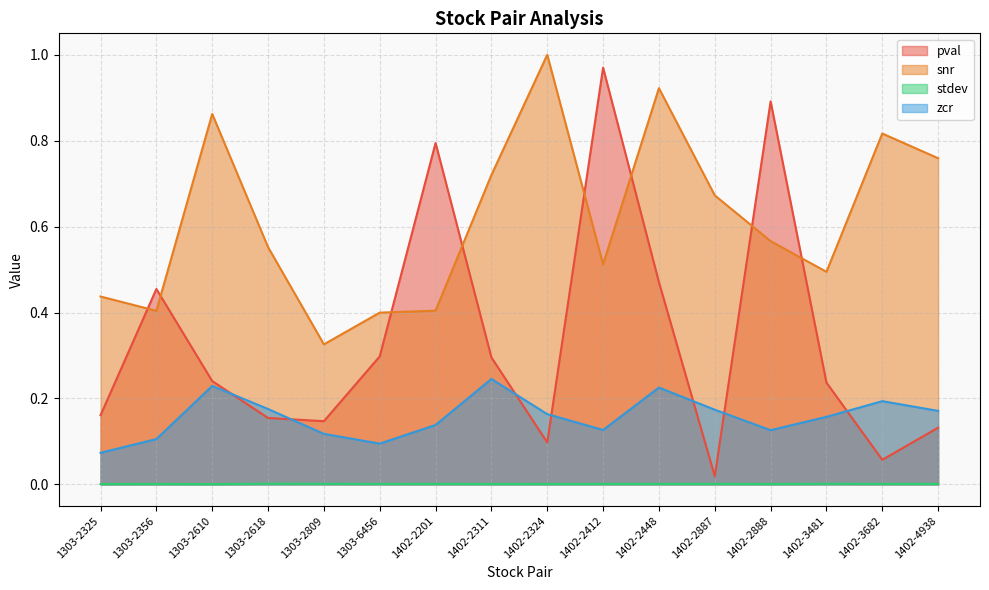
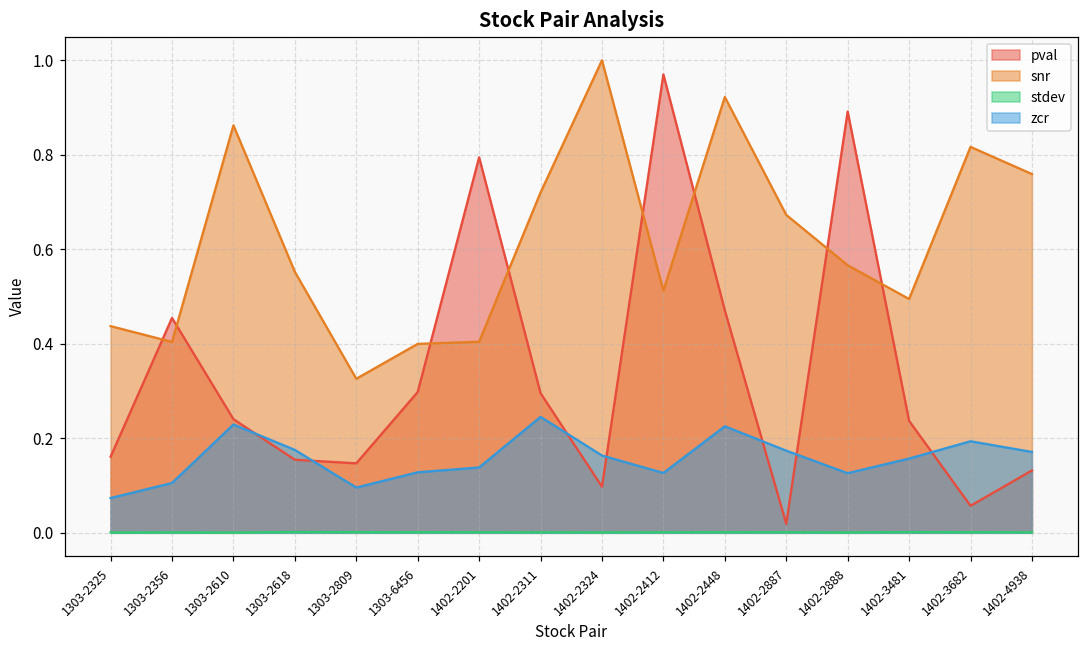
  {
    "stdev": {
      "1303-2325": 0.00,
      "1303-2356": 0.00,
      "1303-2610": 0.00,
      "1303-2618": 0.00,
      "1303-2809": 0.00,
      "1303-6456": 0.00,
      "1402-2201": 0.00,
      "1402-2311": 0.00,
      "1402-2324": 0.00,
      "1402-2412": 0.00,
      "1402-2448": 0.00,
      "1402-2887": 0.00,
      "1402-2888": 0.00,
      "1402-3481": 0.00,
      "1402-3682": 0.00,
      "1402-4938": 0.00
    },
    "zcr": {
      "1303-2325": 0.07,
      "1303-2356": 0.11,
      "1303-2610": 0.23,
      "1303-2618": 0.18,
-     "1303-2809": 0.12,
-     "1303-6456": 0.09,
+     "1303-2809": 0.10,
+     "1303-6456": 0.13,
      "1402-2201": 0.14,
      "1402-2311": 0.25,
      "1402-2324": 0.16,
      "1402-2412": 0.13,
      "1402-2448": 0.23,
      "1402-2887": 0.17,
      "1402-2888": 0.13,
      "1402-3481": 0.16,
      "1402-3682": 0.19,
      "1402-4938": 0.17
    }
  }
